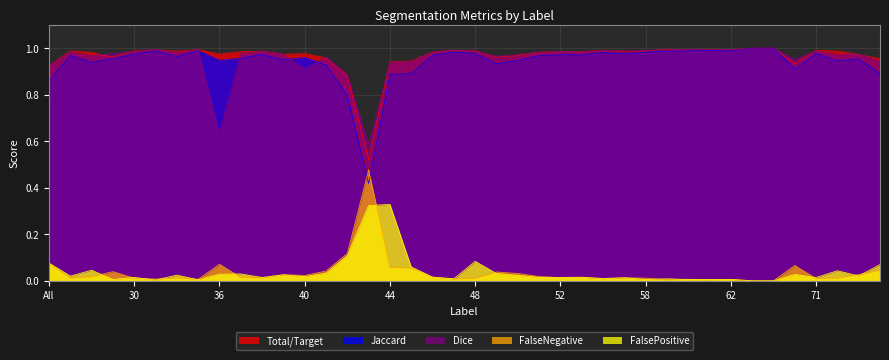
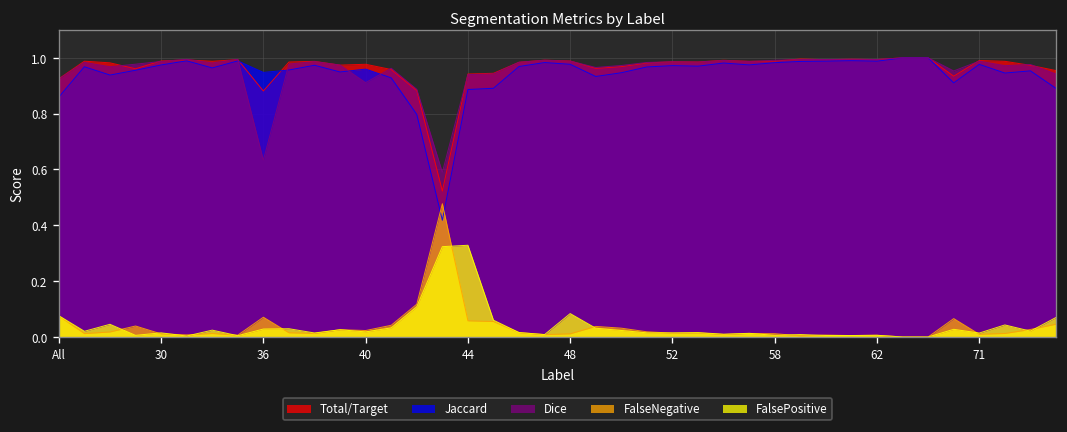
  {
    "Total/Target": {
-     "36": 0.97,
+     "36": 0.88,
      "40": 0.98
    },
    "Jaccard": {
      "All": 0.86,
      "30": 0.97,
      "36": 0.95,
      "40": 0.96,
      "44": 0.89,
      "48": 0.98,
      "52": 0.97,
      "71": 0.98
    },
    "Dice": {
      "36": 0.63,
      "40": 0.91
    },
    "FalseNegative": {
      "36": 0.07,
      "44": 0.06,
      "48": 0.01
    },
    "FalsePositive": {
      "36": 0.03,
      "44": 0.33,
      "48": 0.08
    }
  }
